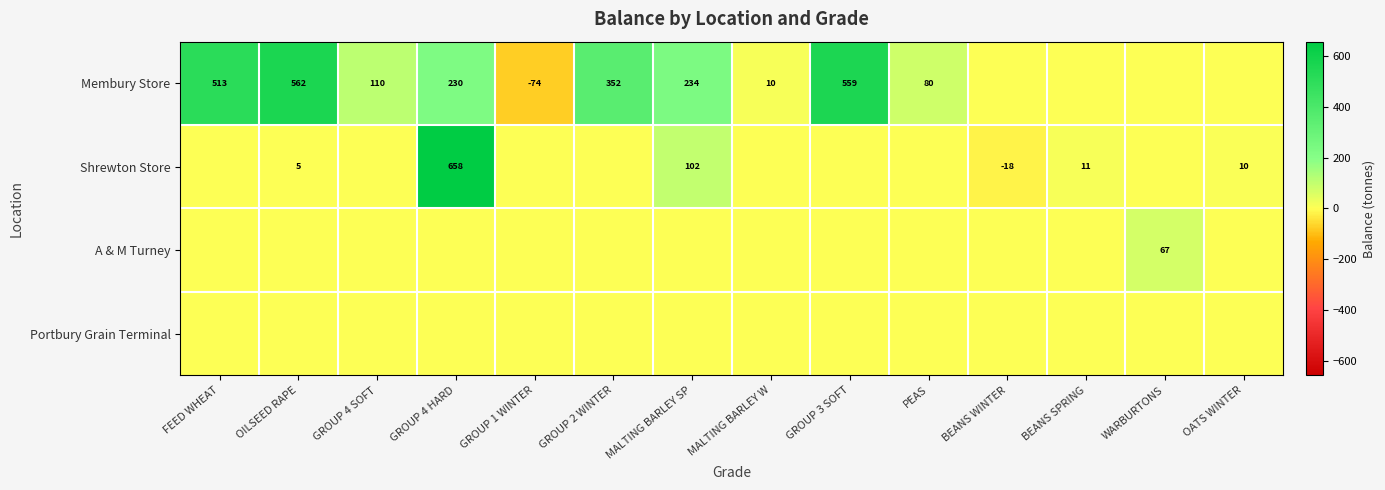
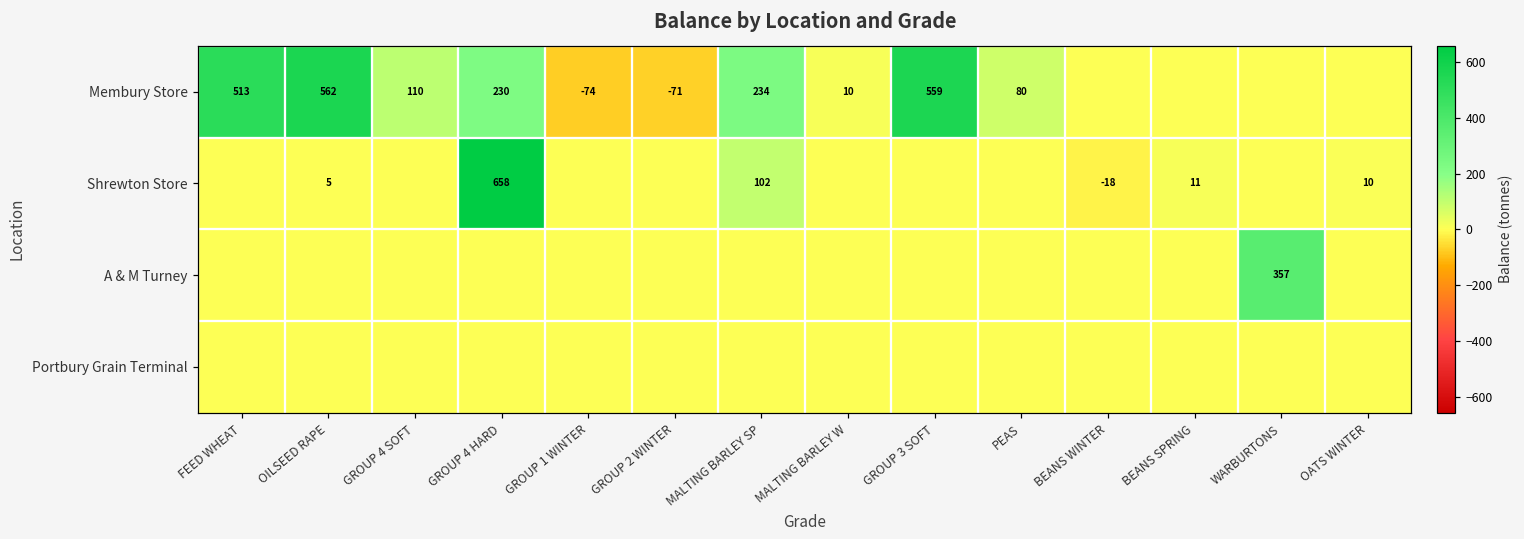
  {
    "Membury Store": {
      "FEED WHEAT": 513,
      "OILSEED RAPE": 562,
      "GROUP 4 SOFT": 110,
      "GROUP 4 HARD": 230,
      "GROUP 1 WINTER": -74,
-     "GROUP 2 WINTER": 352,
+     "GROUP 2 WINTER": -71,
      "MALTING BARLEY SP": 234,
      "MALTING BARLEY W": 10,
      "GROUP 3 SOFT": 559,
      "PEAS": 80
    },
    "Shrewton Store": {
      "OILSEED RAPE": 5,
      "GROUP 4 HARD": 658,
      "MALTING BARLEY SP": 102,
      "BEANS WINTER": -18,
      "BEANS SPRING": 11,
      "OATS WINTER": 10
    },
    "A & M Turney": {
-     "WARBURTONS": 67
+     "WARBURTONS": 357
    }
  }
